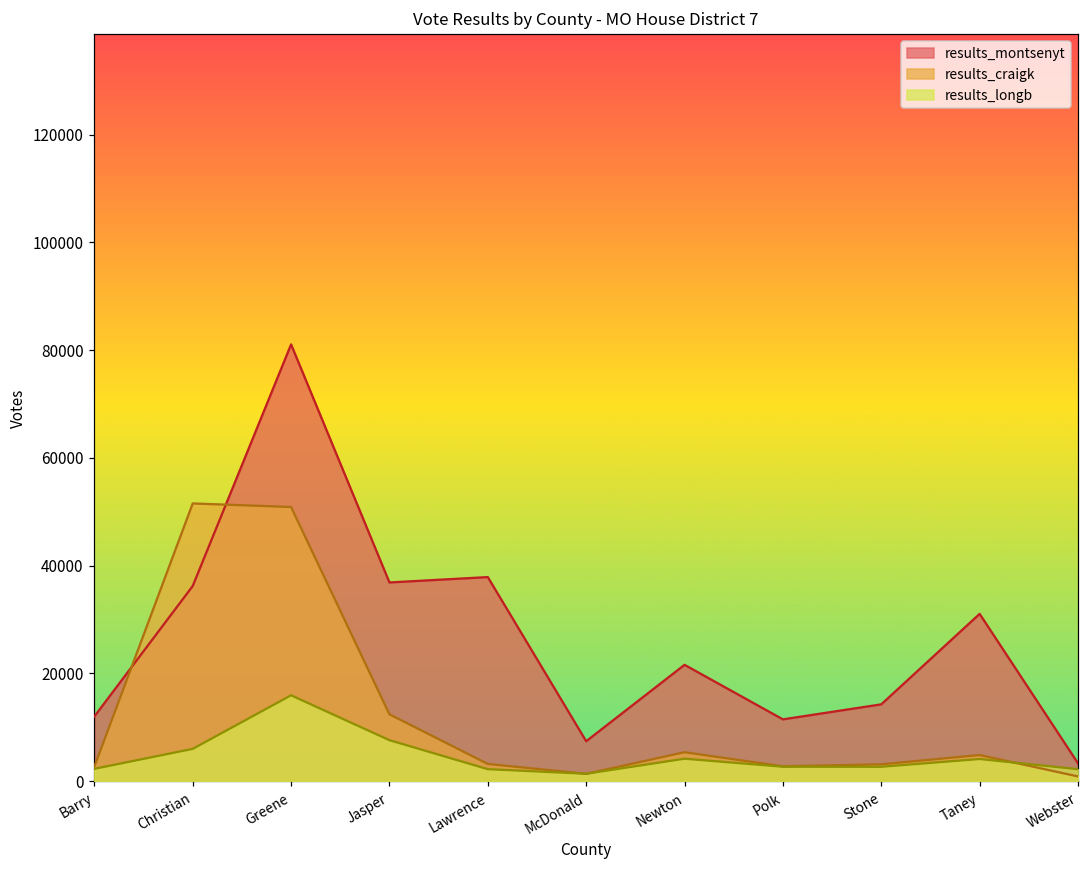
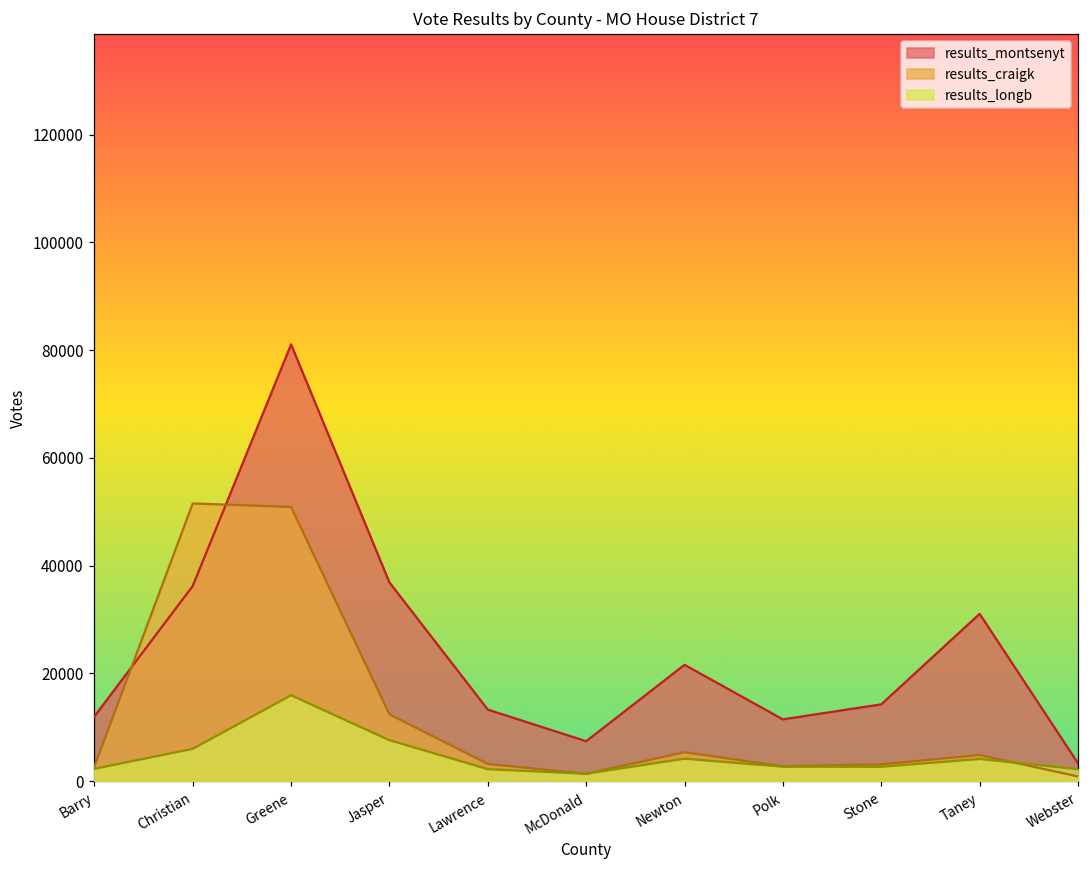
  {
    "results_montsenyt": {
      "Barry": 12000,
      "Christian": 36000,
      "Greene": 81000,
      "Jasper": 37000,
-     "Lawrence": 38000,
+     "Lawrence": 13000,
      "McDonald": 7000,
      "Newton": 22000,
      "Polk": 11000,
      "Stone": 14000,
      "Taney": 31000,
      "Webster": 3000
    },
    "results_craigk": {
      "Christian": 52000,
      "Greene": 51000,
      "Jasper": 12000,
      "Lawrence": 3000,
      "Newton": 5000,
      "Taney": 5000,
      "Webster": 1000
    },
    "results_longb": {
      "Christian": 6000,
      "Greene": 16000,
      "Jasper": 8000,
      "Lawrence": 2000,
      "Newton": 4000,
      "Taney": 4000,
      "Webster": 2000
    }
  }
